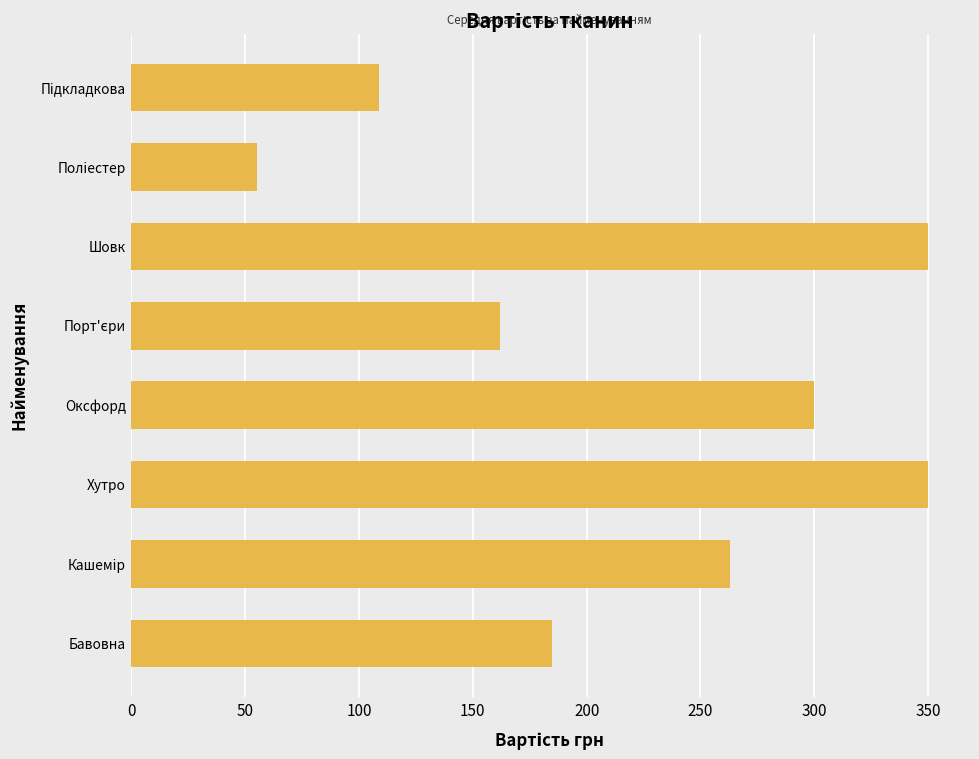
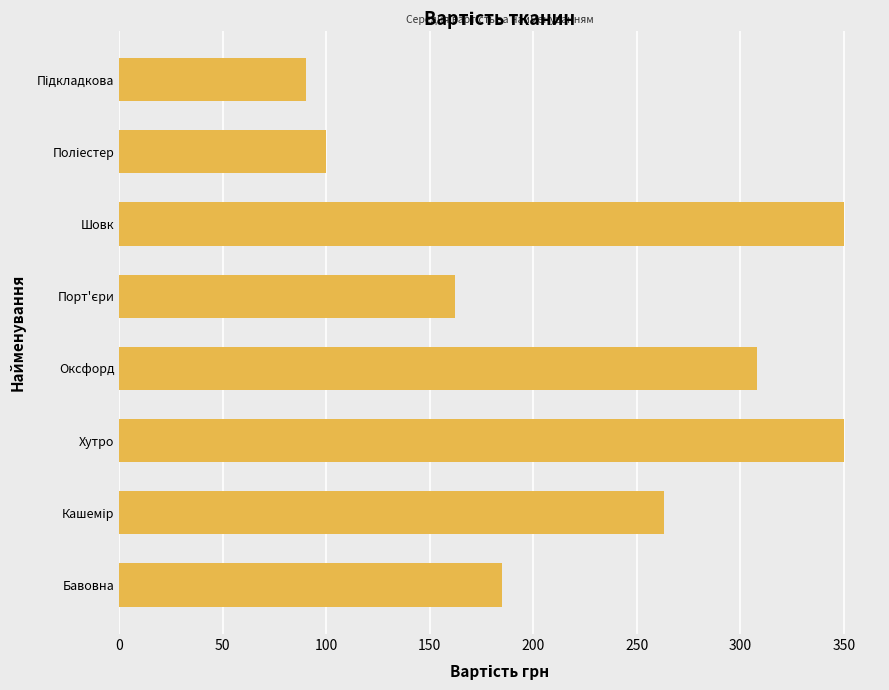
  {
-   "Підкладкова": 109,
-   "Поліестер": 55,
+   "Підкладкова": 90,
+   "Поліестер": 100,
    "Шовк": 350,
    "Порт'єри": 162,
-   "Оксфорд": 300,
+   "Оксфорд": 308,
    "Хутро": 350,
    "Кашемір": 263,
    "Бавовна": 185
  }
